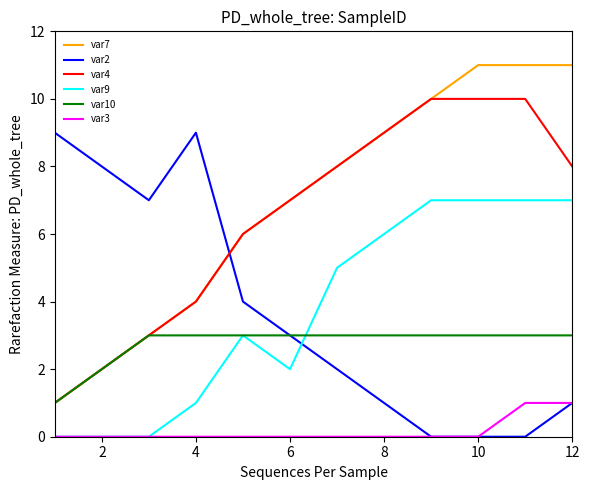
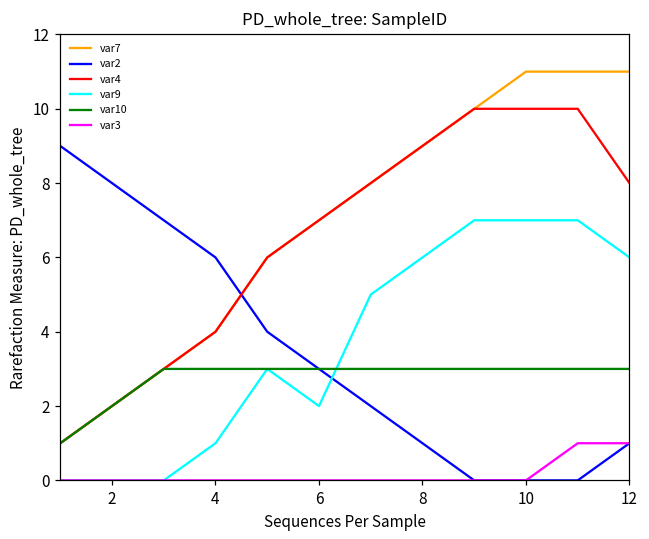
  {
    "var7": {
      "10": 11,
      "12": 11
    },
    "var2": {
      "2": 8,
-     "4": 9,
+     "4": 6,
      "8": 1
    },
    "var4": {
      "10": 10,
      "12": 8
    },
    "var9": {
      "4": 1,
      "6": 2,
      "8": 6,
      "10": 7,
-     "12": 7
+     "12": 6
    },
    "var10": {
      "4": 3,
      "8": 3,
      "10": 3,
      "12": 3
    },
    "var3": {
      "4": 0,
      "6": 0,
      "8": 0
    }
  }
